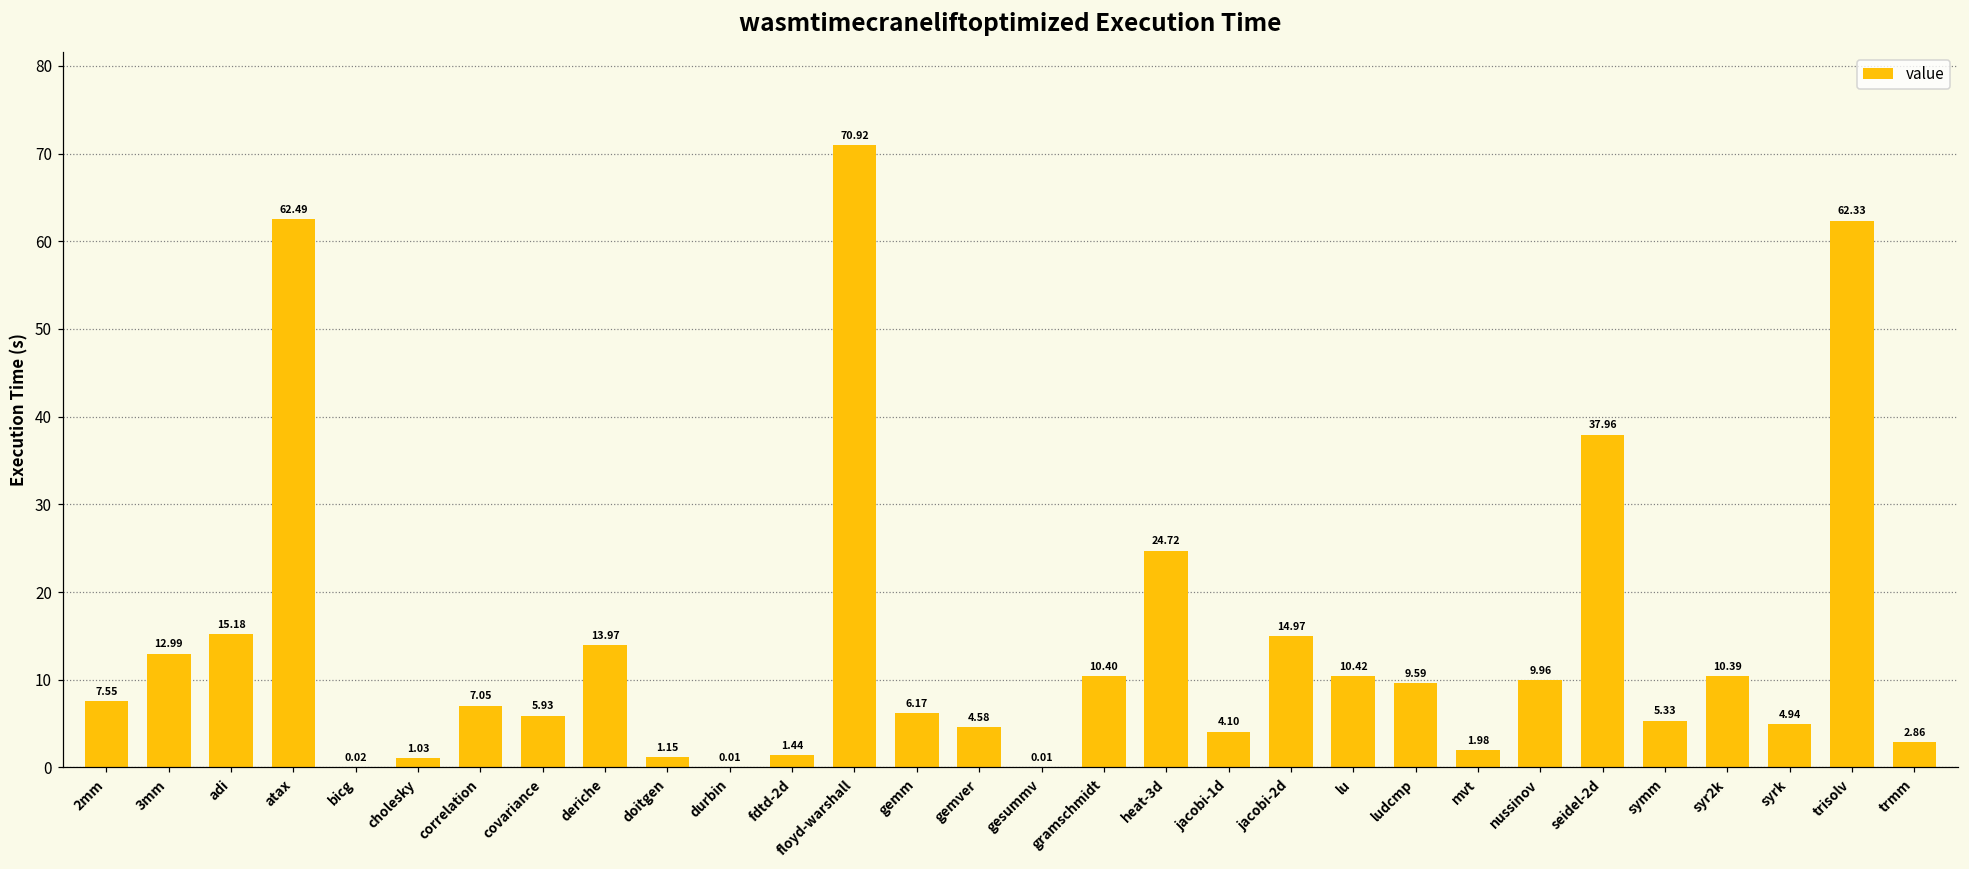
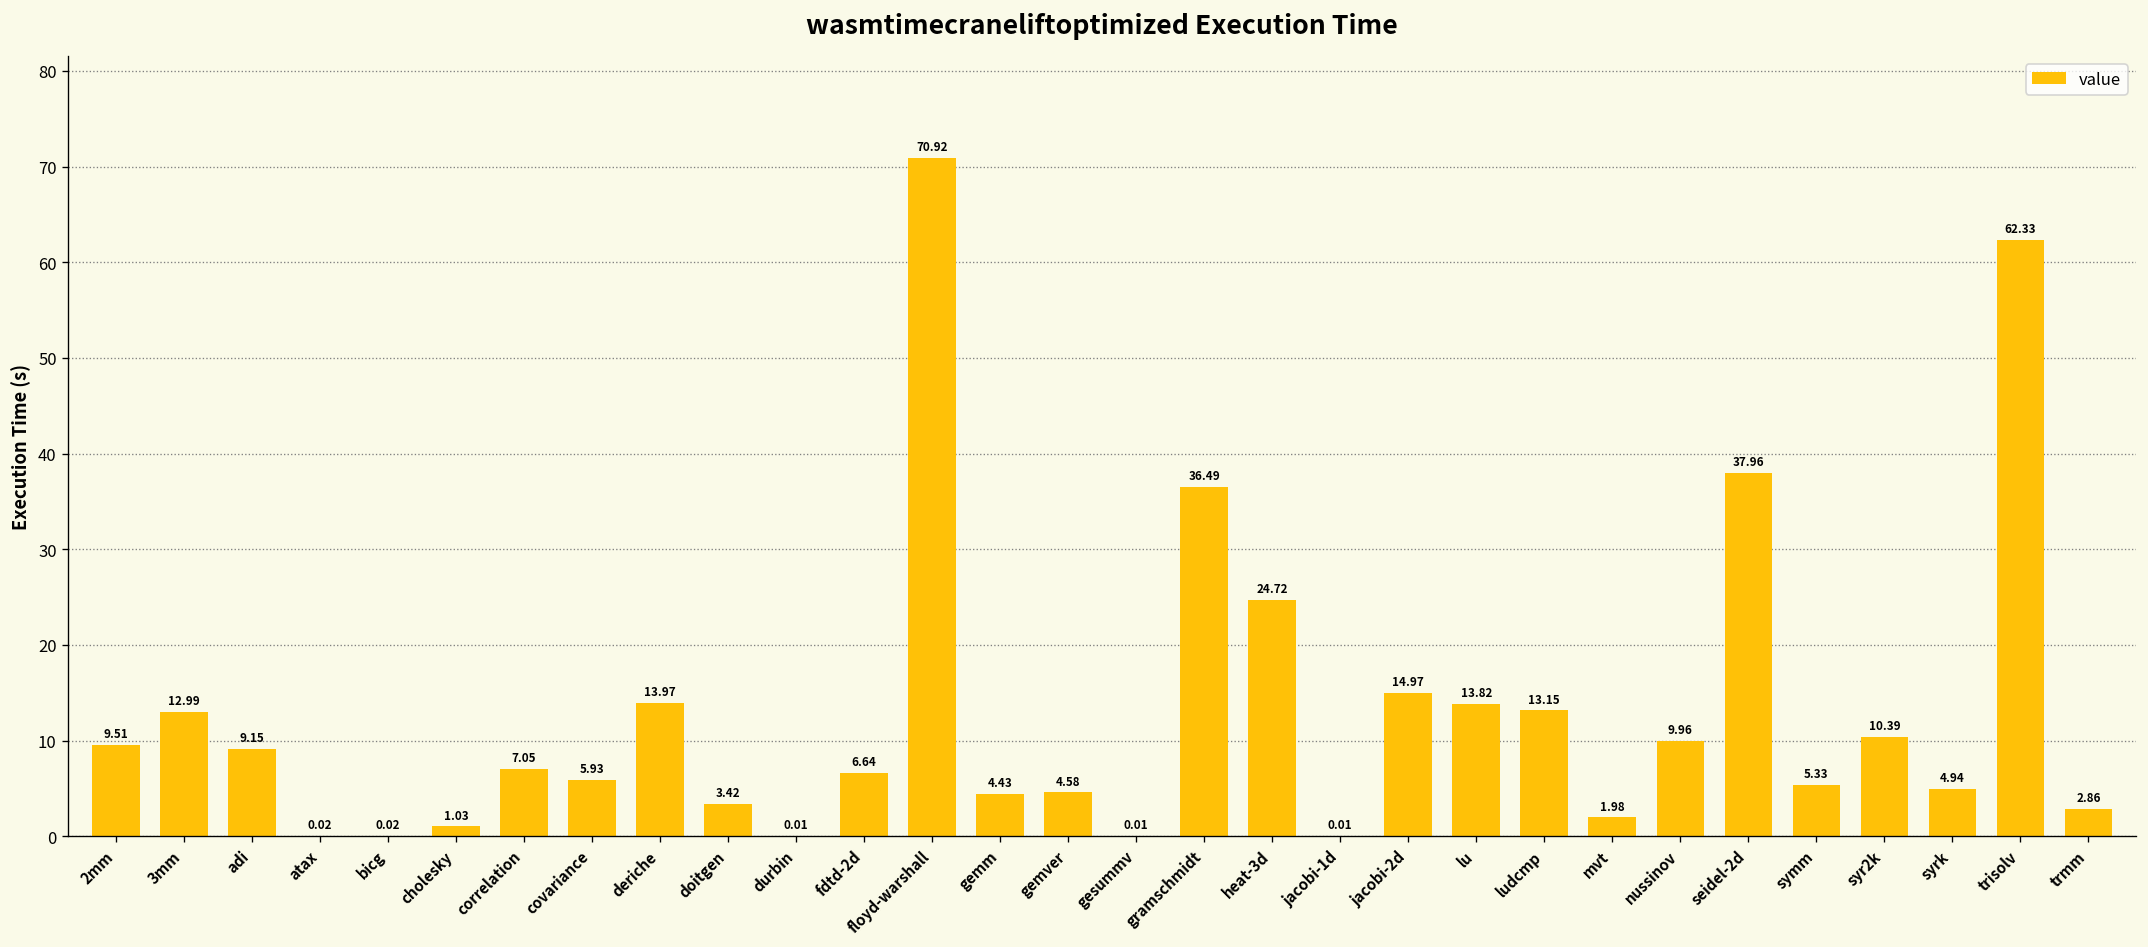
  {
-   "2mm": 7.55,
+   "2mm": 9.51,
    "3mm": 12.99,
-   "adi": 15.18,
-   "atax": 62.49,
+   "adi": 9.15,
+   "atax": 0.02,
    "bicg": 0.02,
    "cholesky": 1.03,
    "correlation": 7.05,
    "covariance": 5.93,
    "deriche": 13.97,
-   "doitgen": 1.15,
+   "doitgen": 3.42,
    "durbin": 0.01,
-   "fdtd-2d": 1.44,
+   "fdtd-2d": 6.64,
    "floyd-warshall": 70.92,
-   "gemm": 6.17,
+   "gemm": 4.43,
    "gemver": 4.58,
    "gesummv": 0.01,
-   "gramschmidt": 10.40,
+   "gramschmidt": 36.49,
    "heat-3d": 24.72,
-   "jacobi-1d": 4.10,
+   "jacobi-1d": 0.01,
    "jacobi-2d": 14.97,
-   "lu": 10.42,
-   "ludcmp": 9.59,
+   "lu": 13.82,
+   "ludcmp": 13.15,
    "mvt": 1.98,
    "nussinov": 9.96,
    "seidel-2d": 37.96,
    "symm": 5.33,
    "syr2k": 10.39,
    "syrk": 4.94,
    "trisolv": 62.33,
    "trmm": 2.86
  }
